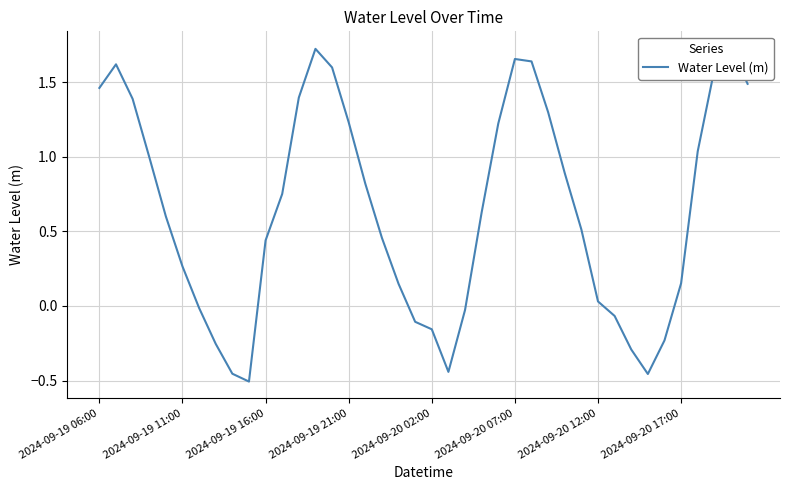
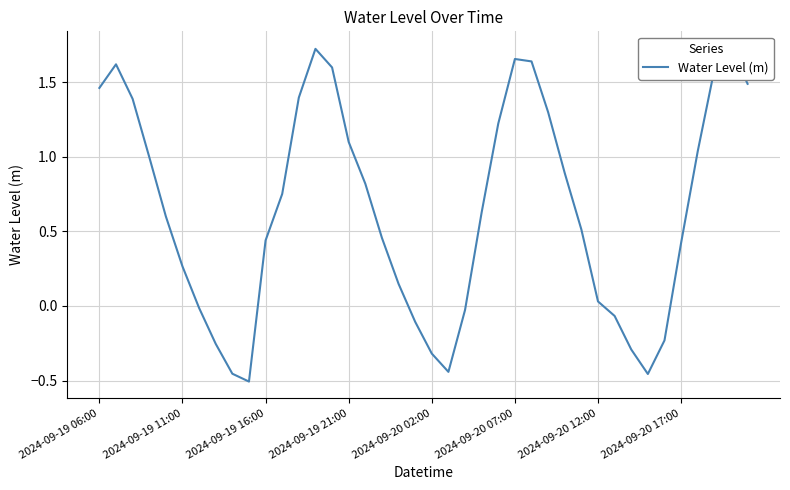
  {
    "2024-09-19 06:00": 1.46,
    "2024-09-19 11:00": 0.26,
    "2024-09-19 16:00": 0.44,
-   "2024-09-19 21:00": 1.23,
-   "2024-09-20 02:00": -0.16,
+   "2024-09-19 21:00": 1.10,
+   "2024-09-20 02:00": -0.32,
    "2024-09-20 07:00": 1.65,
    "2024-09-20 12:00": 0.03,
-   "2024-09-20 17:00": 0.15
+   "2024-09-20 17:00": 0.42
  }
